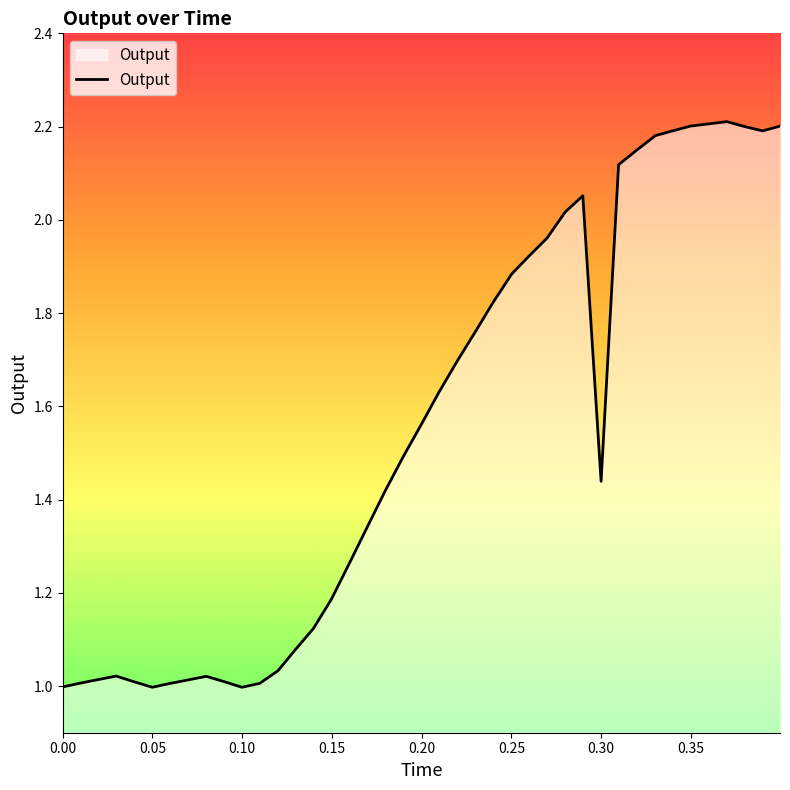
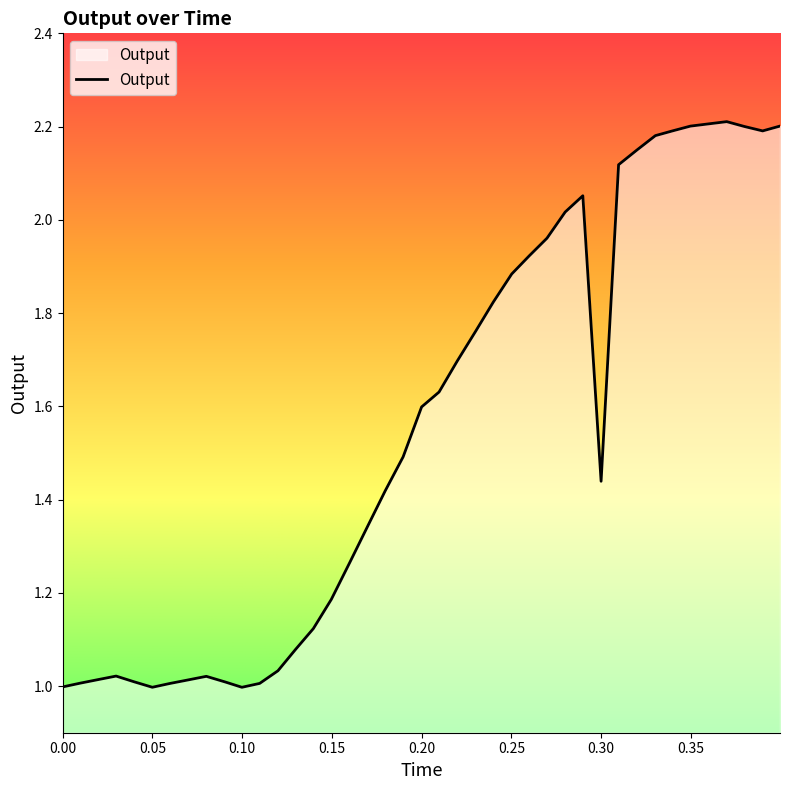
  {
    "0.00": 1.00,
    "0.05": 1.00,
    "0.10": 1.00,
-   "0.20": 1.56,
+   "0.20": 1.60,
    "0.30": 1.44
  }
